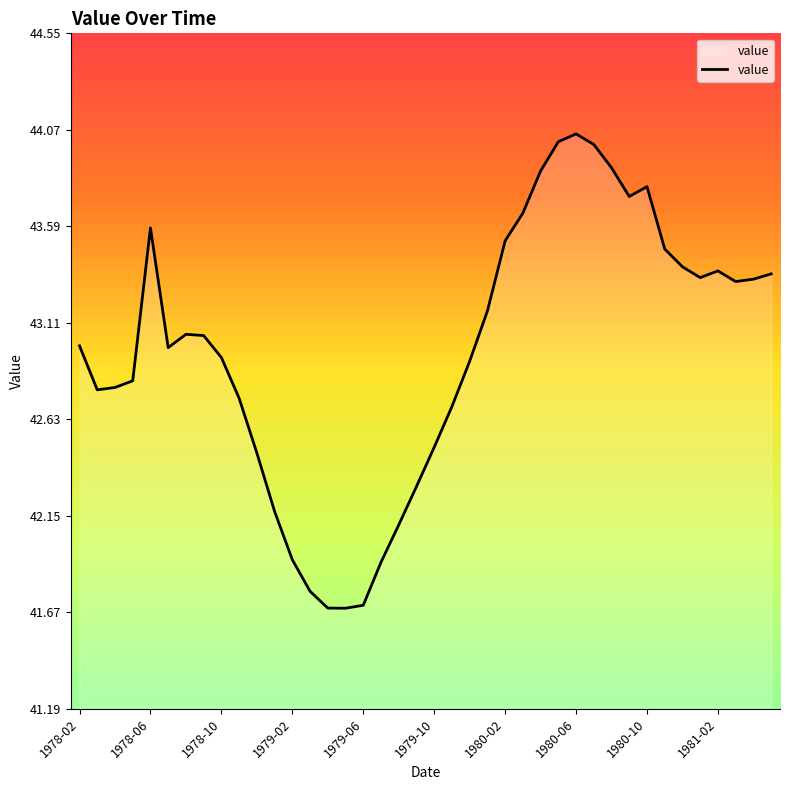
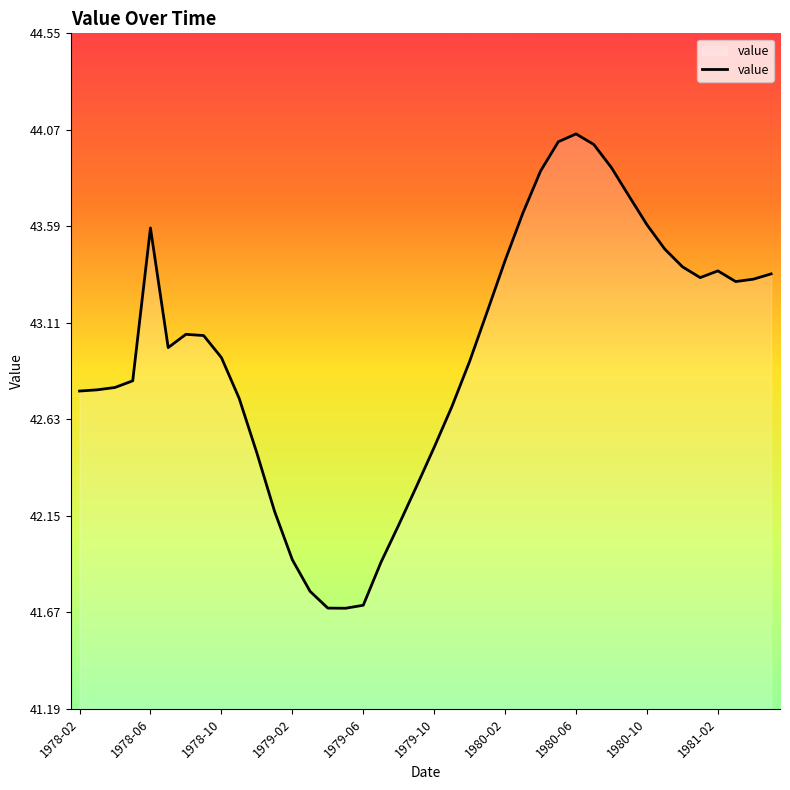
  {
-   "1978-02": 42.99,
+   "1978-02": 42.77,
    "1978-06": 43.58,
    "1978-10": 42.94,
    "1979-02": 41.93,
    "1979-06": 41.70,
    "1979-10": 42.49,
-   "1980-02": 43.52,
+   "1980-02": 43.42,
    "1980-06": 44.05,
-   "1980-10": 43.78,
+   "1980-10": 43.59,
    "1981-02": 43.37
  }
